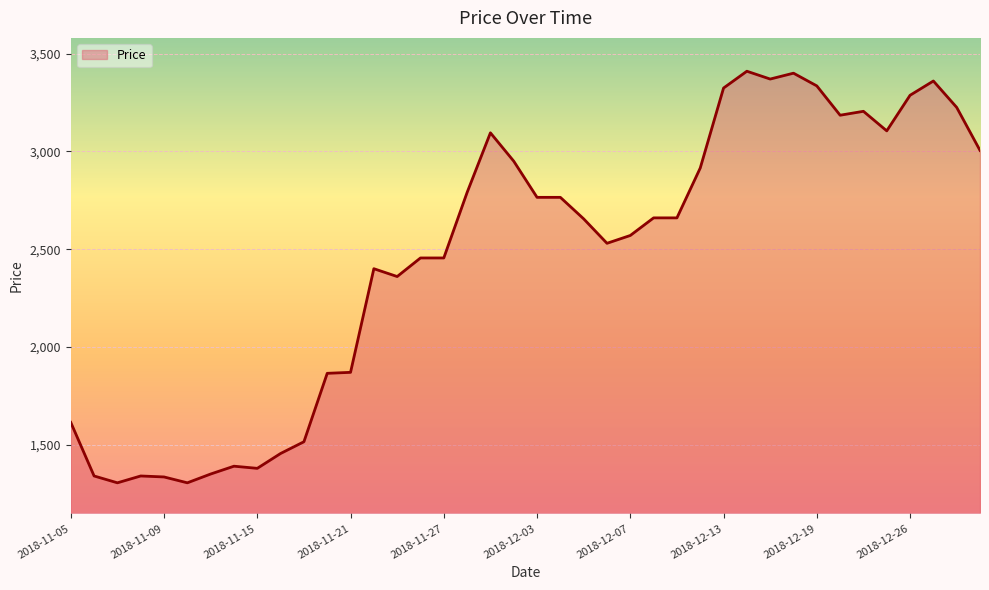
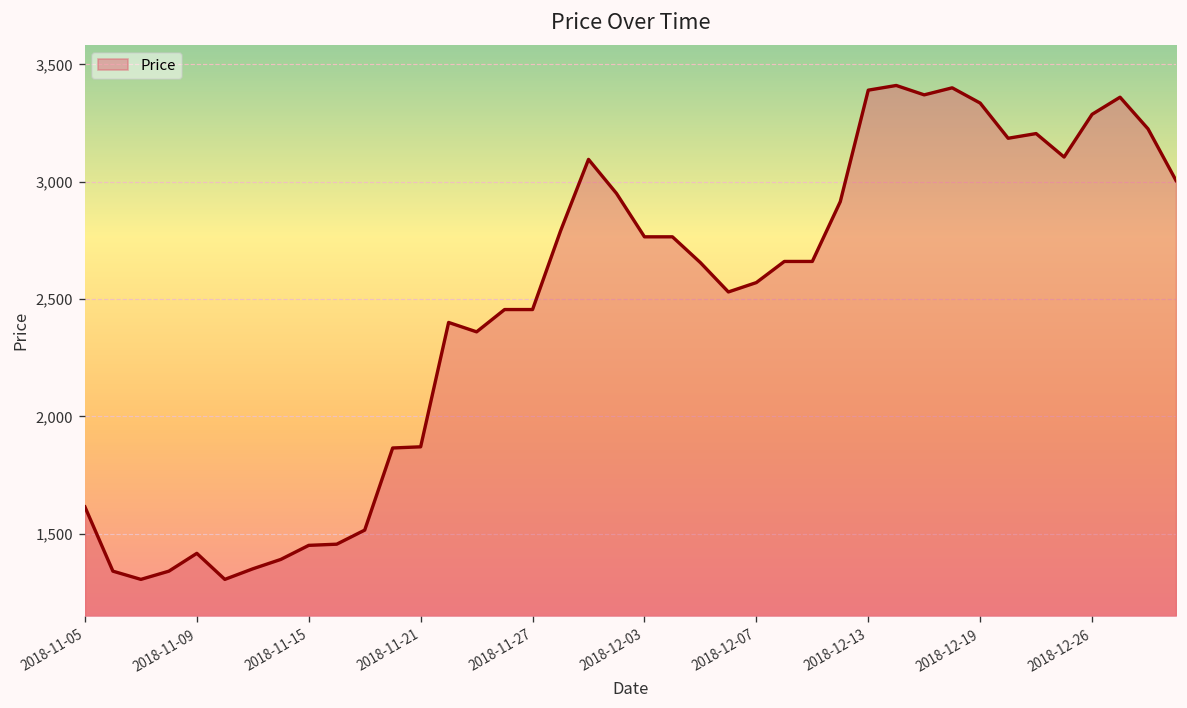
  {
    "2018-11-05": "1,610",
-   "2018-11-09": "1,340",
-   "2018-11-15": "1,380",
+   "2018-11-09": "1,420",
+   "2018-11-15": "1,450",
    "2018-11-21": "1,870",
    "2018-11-27": "2,460",
    "2018-12-03": "2,770",
    "2018-12-07": "2,570",
-   "2018-12-13": "3,320",
+   "2018-12-13": "3,390",
    "2018-12-19": "3,340",
    "2018-12-26": "3,290"
  }
